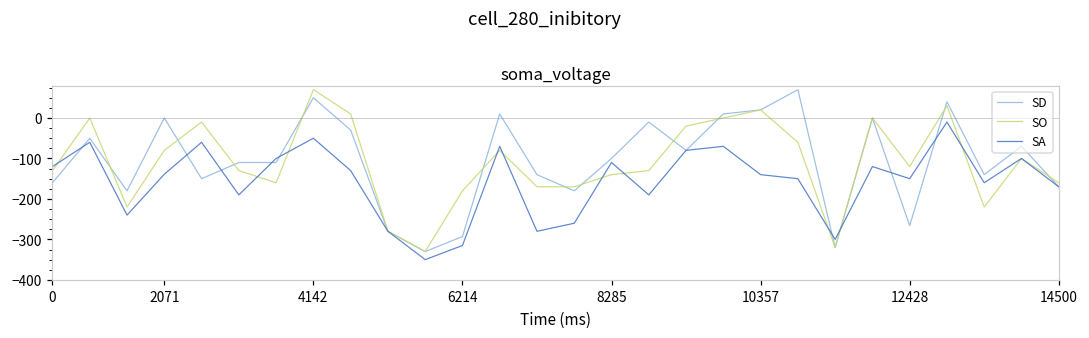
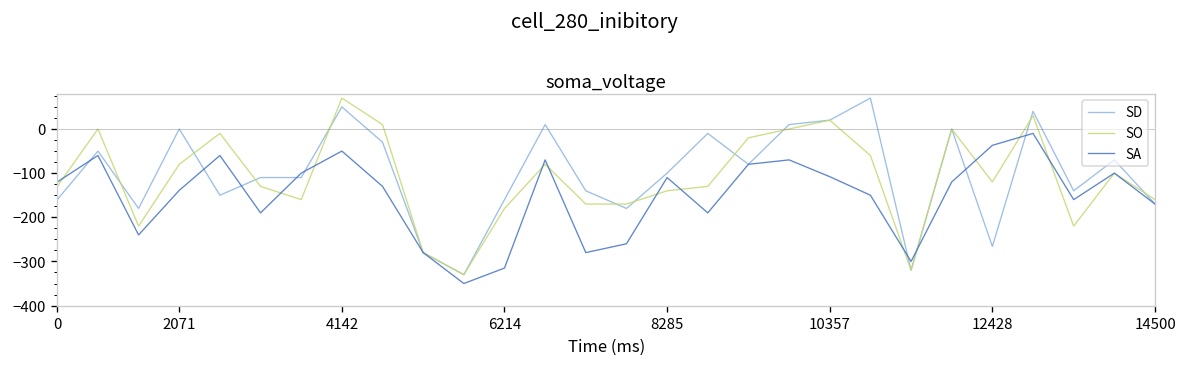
  {
    "SD": {
      "0": -160,
      "2071": 0,
      "4142": 50,
-     "6214": -290,
+     "6214": -160,
      "8285": -100,
      "12428": -270
    },
    "SO": {
      "0": -130,
      "2071": -80,
      "4142": 70,
      "6214": -180,
      "8285": -140,
      "12428": -120,
      "14500": -160
    },
    "SA": {
      "0": -120,
      "2071": -140,
      "4142": -50,
      "6214": -320,
      "8285": -110,
-     "10357": -140,
-     "12428": -150
+     "10357": -110,
+     "12428": -40
    }
  }
